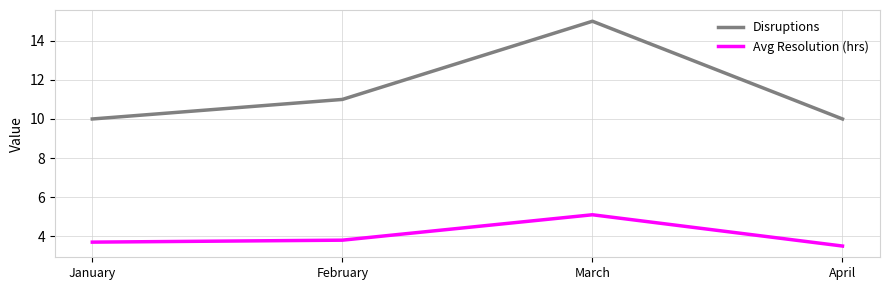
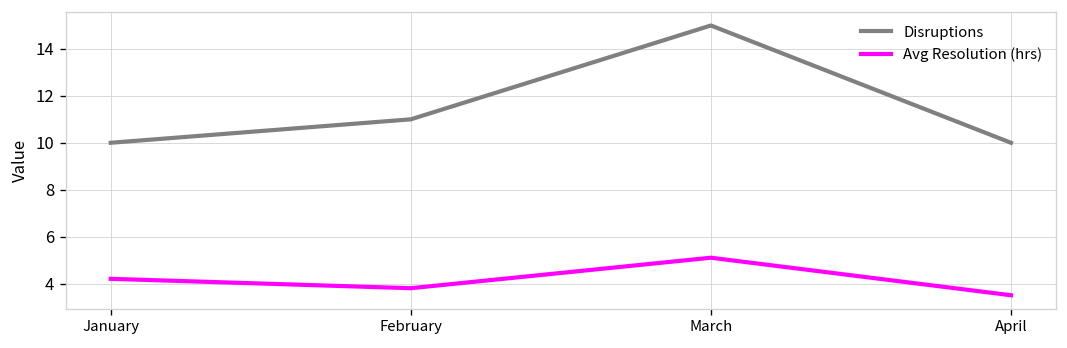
  {
    "Disruptions": {
      "January": 10.0,
      "February": 11.0,
      "March": 15.0,
      "April": 10.0
    },
    "Avg Resolution (hrs)": {
-     "January": 3.7,
+     "January": 4.2,
      "February": 3.8,
      "March": 5.1,
      "April": 3.5
    }
  }
